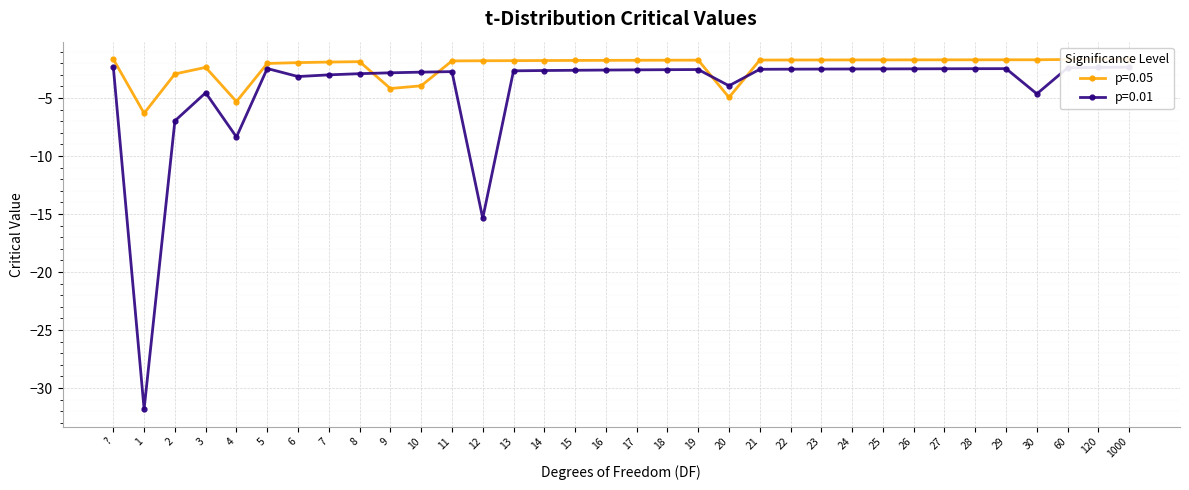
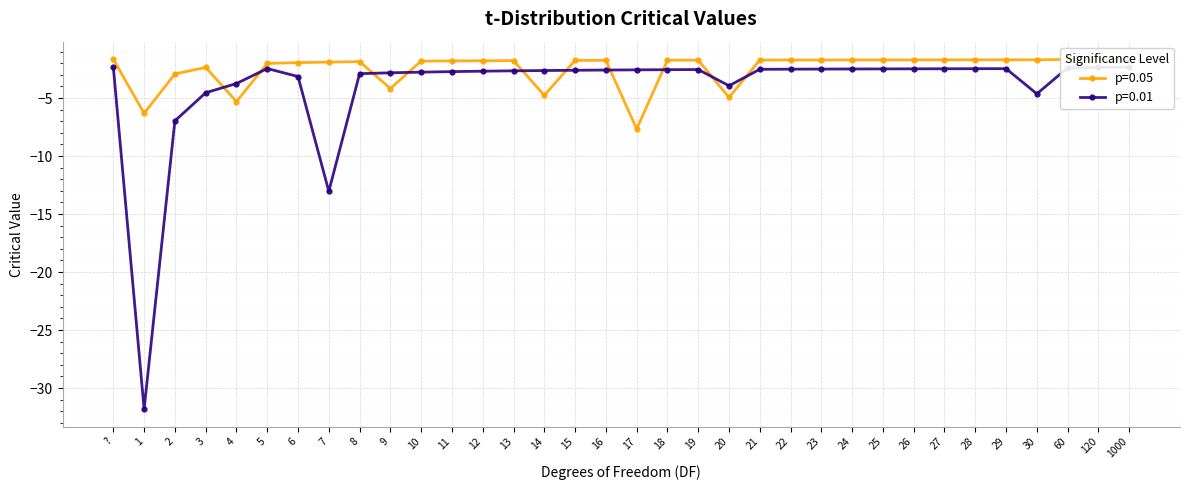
  {
    "p=0.05": {
      "?": -1.6,
      "1": -6.3,
      "2": -2.9,
      "3": -2.4,
      "4": -5.3,
      "5": -2.0,
      "6": -1.9,
      "7": -1.9,
      "8": -1.9,
      "9": -4.2,
-     "10": -3.9,
+     "10": -1.8,
      "11": -1.8,
      "12": -1.8,
      "13": -1.8,
-     "14": -1.8,
+     "14": -4.8,
      "15": -1.8,
      "16": -1.7,
-     "17": -1.7,
+     "17": -7.7,
      "18": -1.7,
      "19": -1.7,
      "20": -4.9,
      "21": -1.7,
      "22": -1.7,
      "23": -1.7,
      "24": -1.7,
      "25": -1.7,
      "26": -1.7,
      "27": -1.7,
      "28": -1.7,
      "29": -1.7,
      "30": -1.7
    },
    "p=0.01": {
      "?": -2.3,
      "1": -31.8,
      "2": -7.0,
      "3": -4.5,
-     "4": -8.4,
+     "4": -3.7,
      "5": -2.5,
      "6": -3.1,
-     "7": -3.0,
+     "7": -13.0,
      "8": -2.9,
      "9": -2.8,
      "10": -2.8,
      "11": -2.7,
-     "12": -15.4,
+     "12": -2.7,
      "13": -2.7,
      "14": -2.6,
      "15": -2.6,
      "16": -2.6,
      "17": -2.6,
      "18": -2.6,
      "19": -2.5,
      "20": -3.9,
      "21": -2.5,
      "22": -2.5,
      "23": -2.5,
      "24": -2.5,
      "25": -2.5,
      "26": -2.5,
      "27": -2.5,
      "28": -2.5,
      "29": -2.5,
      "30": -4.6
    }
  }
